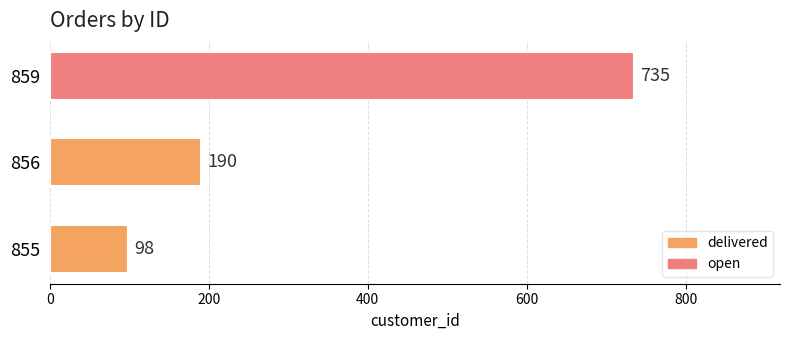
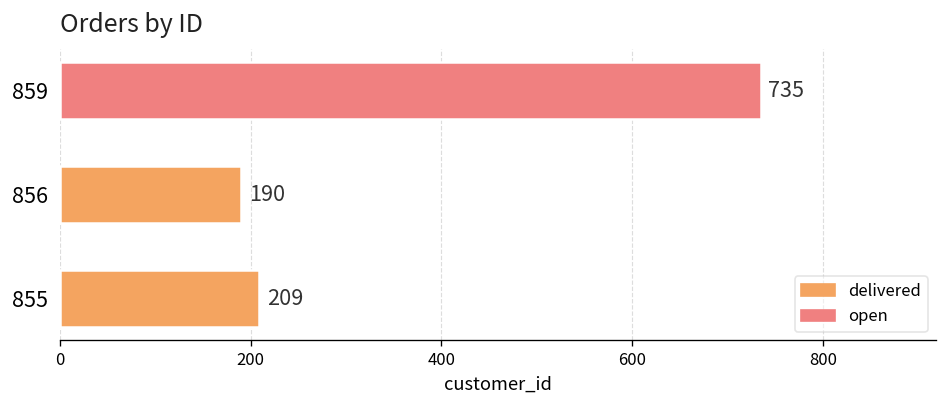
  {
    "859": 735,
    "856": 190,
-   "855": 98
+   "855": 209
  }
